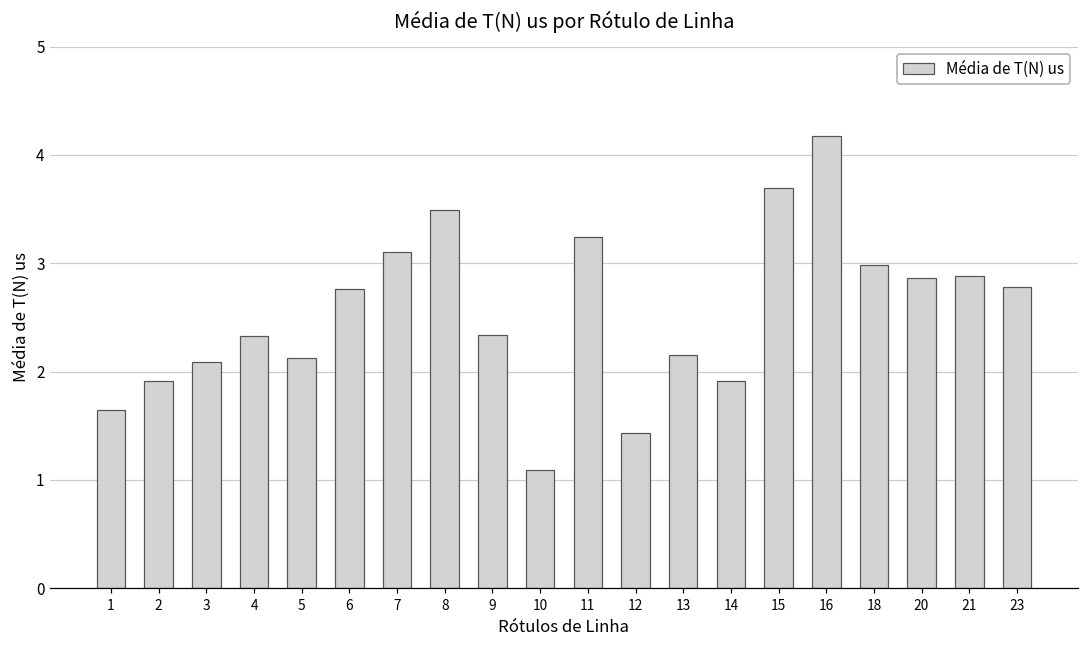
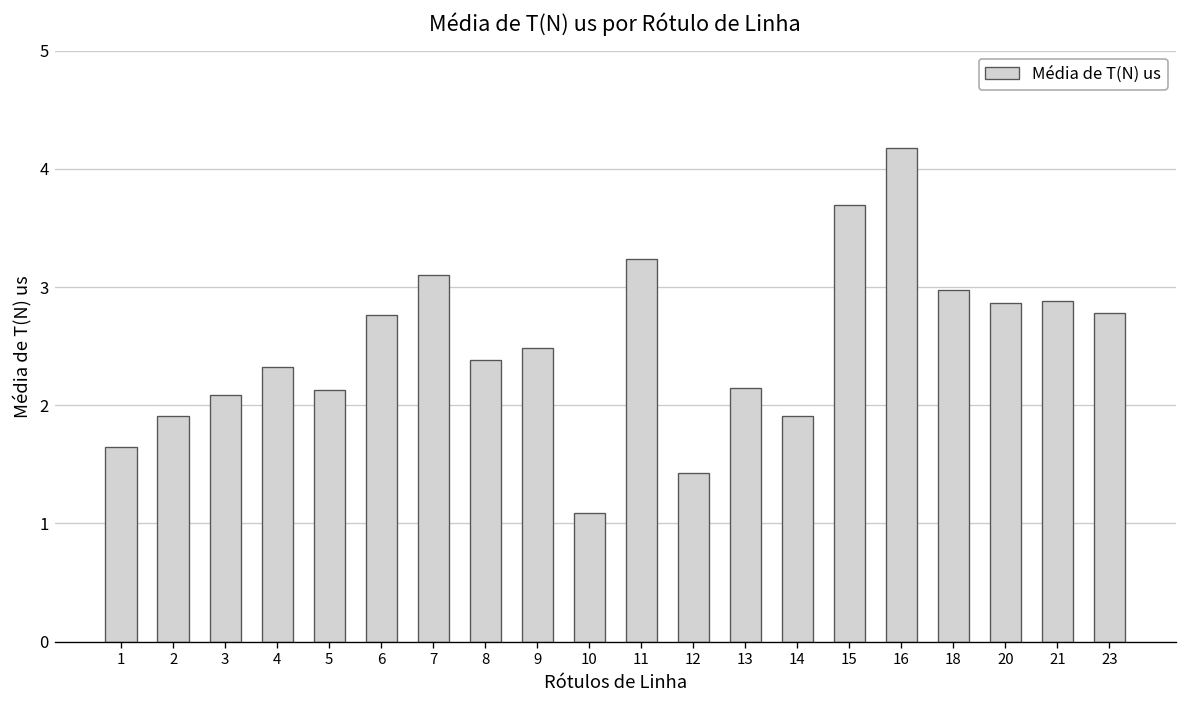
  {
    "1": 1.6,
    "2": 1.9,
    "3": 2.1,
    "4": 2.3,
    "5": 2.1,
    "6": 2.8,
    "7": 3.1,
-   "8": 3.5,
-   "9": 2.3,
+   "8": 2.4,
+   "9": 2.5,
    "10": 1.1,
    "11": 3.2,
    "12": 1.4,
    "13": 2.2,
    "14": 1.9,
    "15": 3.7,
    "16": 4.2,
    "18": 3.0,
    "20": 2.9,
    "21": 2.9,
    "23": 2.8
  }
